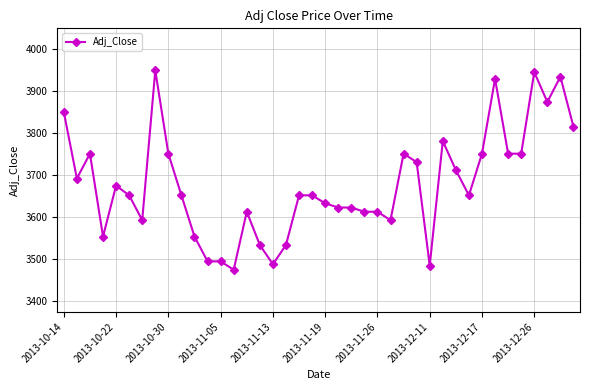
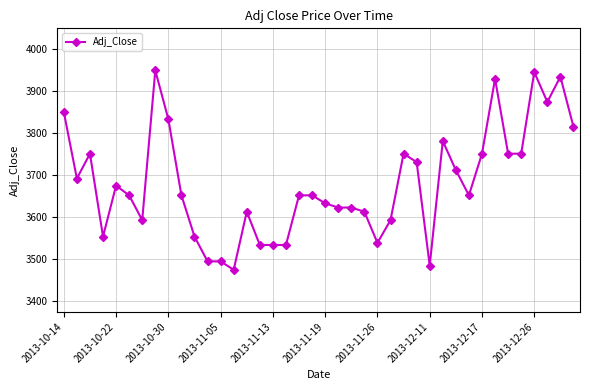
  {
    "2013-10-14": 3850,
    "2013-10-22": 3670,
-   "2013-10-30": 3750,
+   "2013-10-30": 3830,
    "2013-11-05": 3490,
-   "2013-11-13": 3490,
+   "2013-11-13": 3530,
    "2013-11-19": 3630,
-   "2013-11-26": 3610,
+   "2013-11-26": 3540,
    "2013-12-11": 3480,
    "2013-12-17": 3750,
    "2013-12-26": 3940
  }
